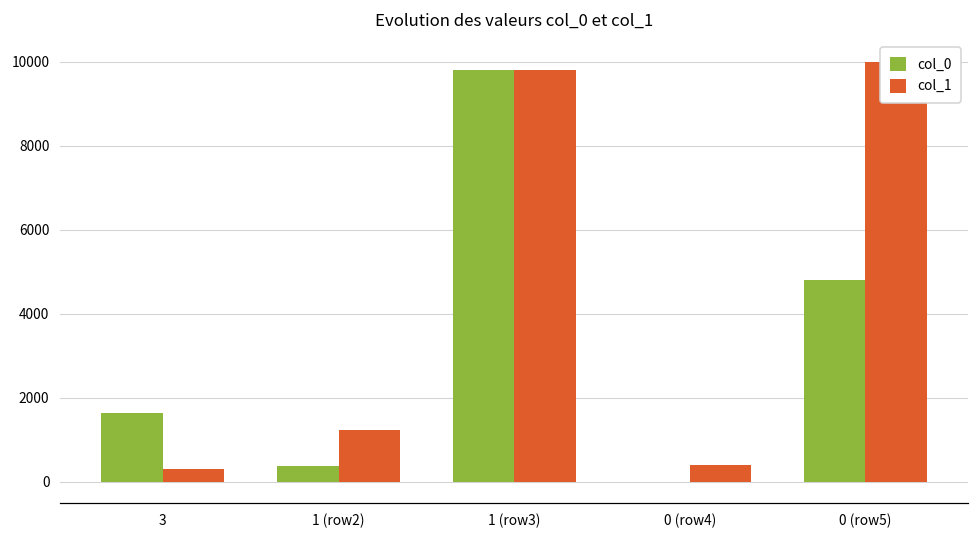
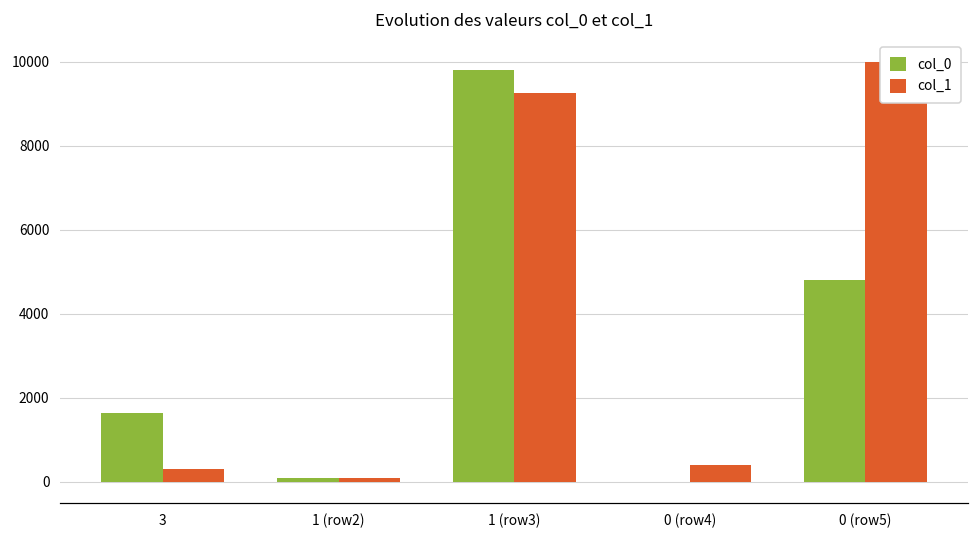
  {
    "col_0": {
      "3": 1600,
-     "1 (row2)": 400,
+     "1 (row2)": 100,
      "1 (row3)": 9800,
      "0 (row5)": 4800
    },
    "col_1": {
      "3": 300,
-     "1 (row2)": 1200,
-     "1 (row3)": 9800,
+     "1 (row2)": 100,
+     "1 (row3)": 9200,
      "0 (row4)": 400
    }
  }
